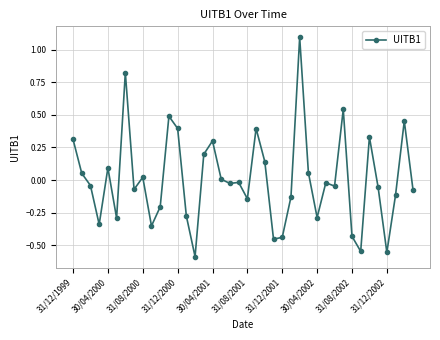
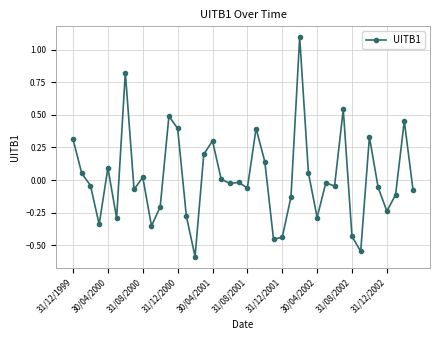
  {
    "31/12/1999": 0.31,
    "30/04/2000": 0.09,
    "31/08/2000": 0.02,
    "31/12/2000": 0.40,
    "30/04/2001": 0.30,
-   "31/08/2001": -0.14,
+   "31/08/2001": -0.06,
    "31/12/2001": -0.44,
    "30/04/2002": -0.29,
    "31/08/2002": -0.43,
-   "31/12/2002": -0.56
+   "31/12/2002": -0.24
  }
